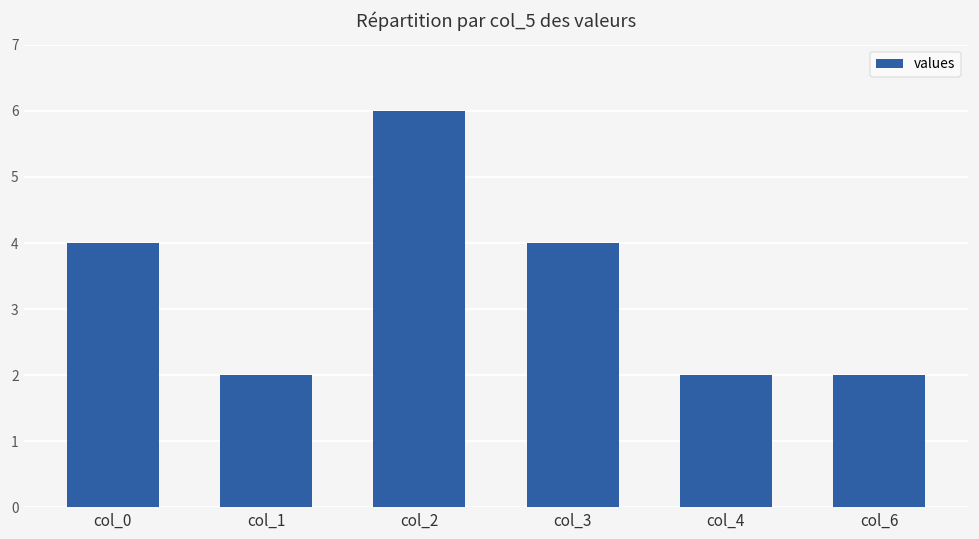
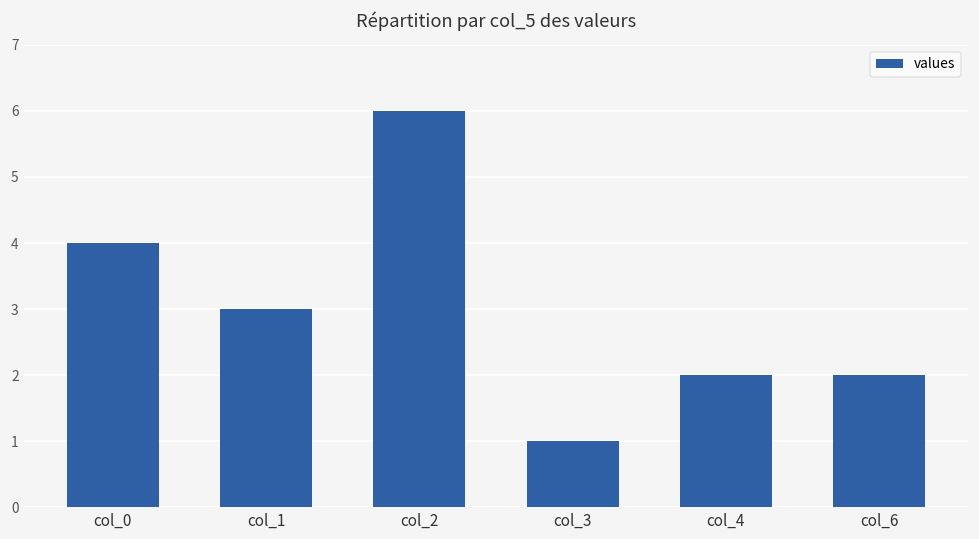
  {
    "col_0": 4,
-   "col_1": 2,
+   "col_1": 3,
    "col_2": 6,
-   "col_3": 4,
+   "col_3": 1,
    "col_4": 2,
    "col_6": 2
  }
